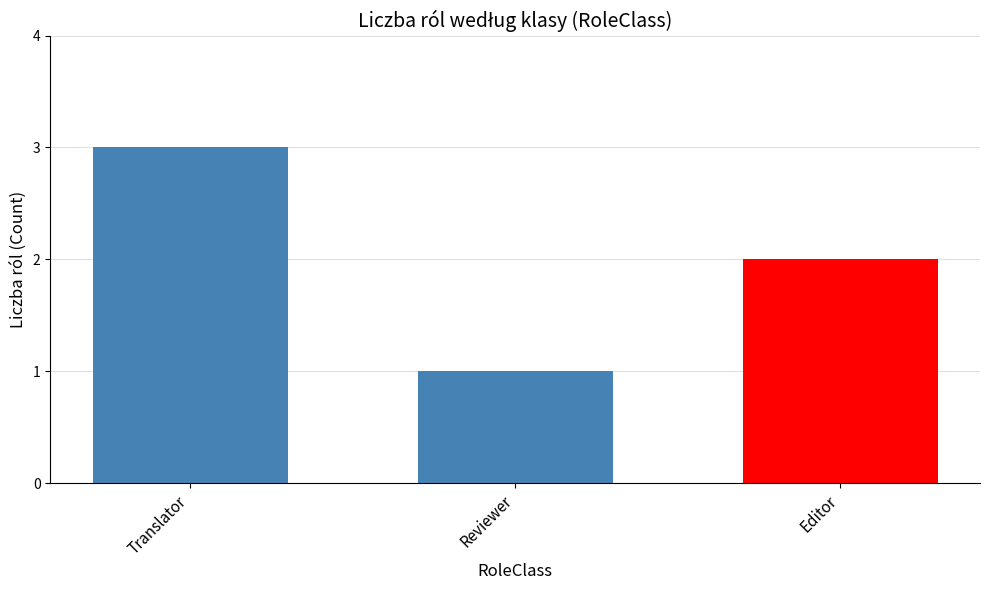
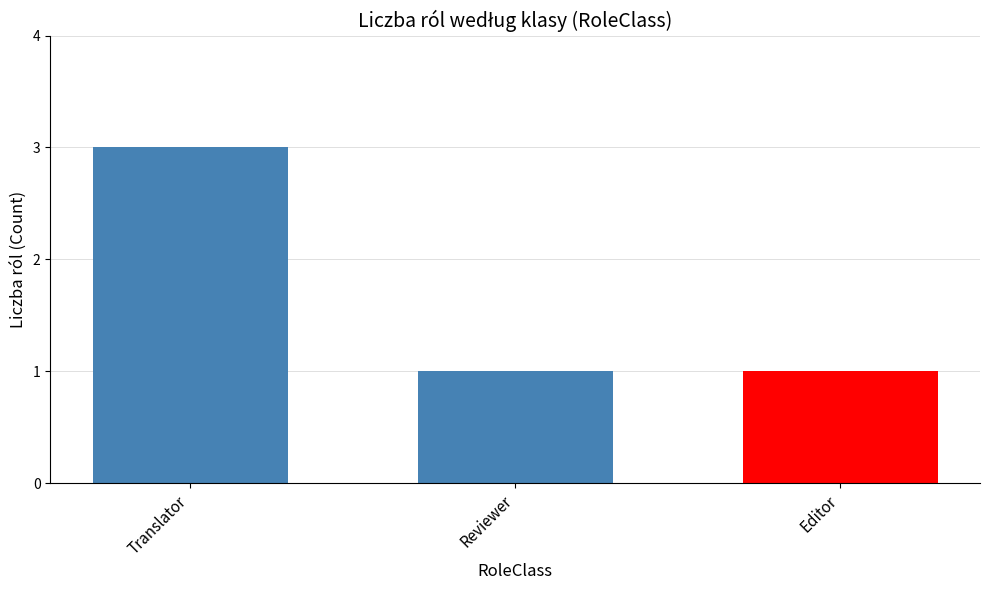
  {
    "Translator": 3,
    "Reviewer": 1,
-   "Editor": 2
+   "Editor": 1
  }
